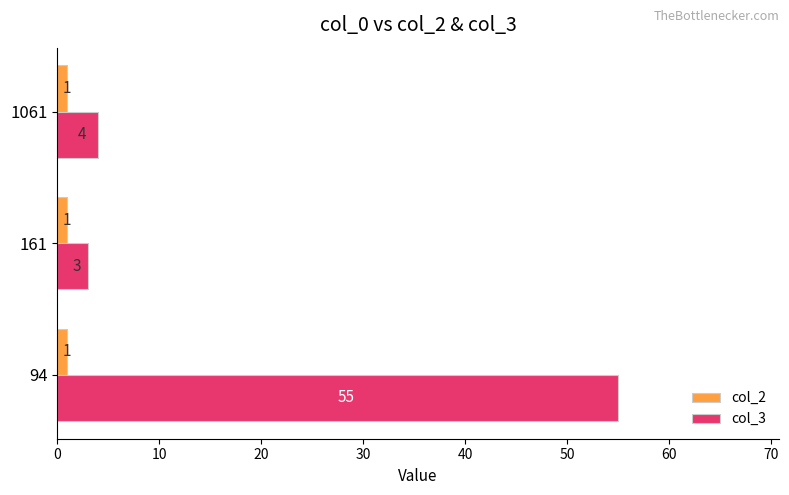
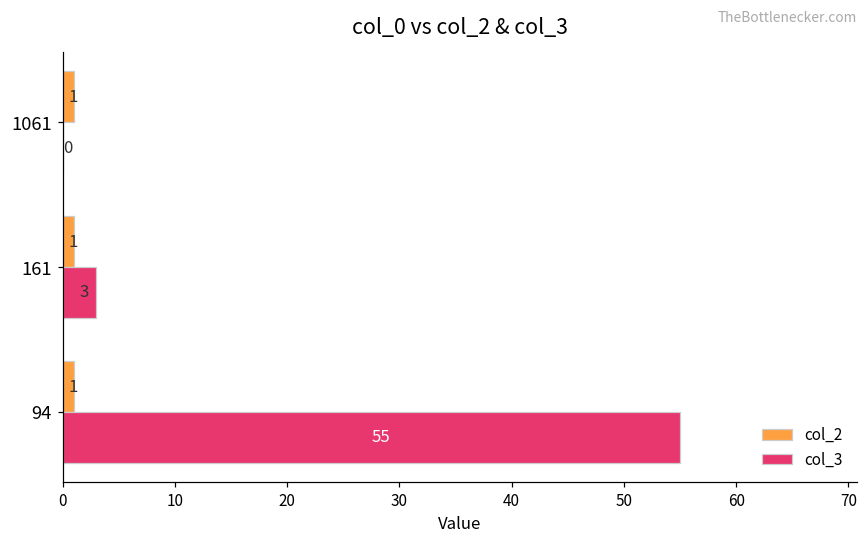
  {
    "col_2": {
      "1061": 1,
      "161": 1,
      "94": 1
    },
    "col_3": {
-     "1061": 4,
+     "1061": 0,
      "161": 3,
      "94": 55
    }
  }
